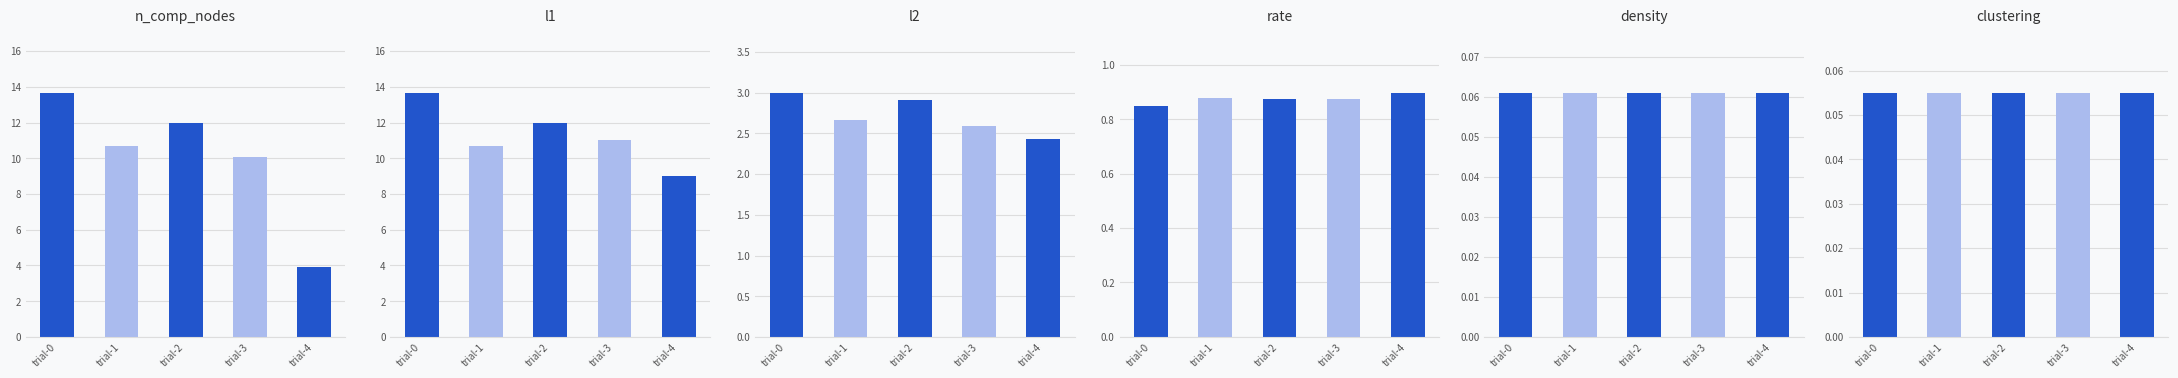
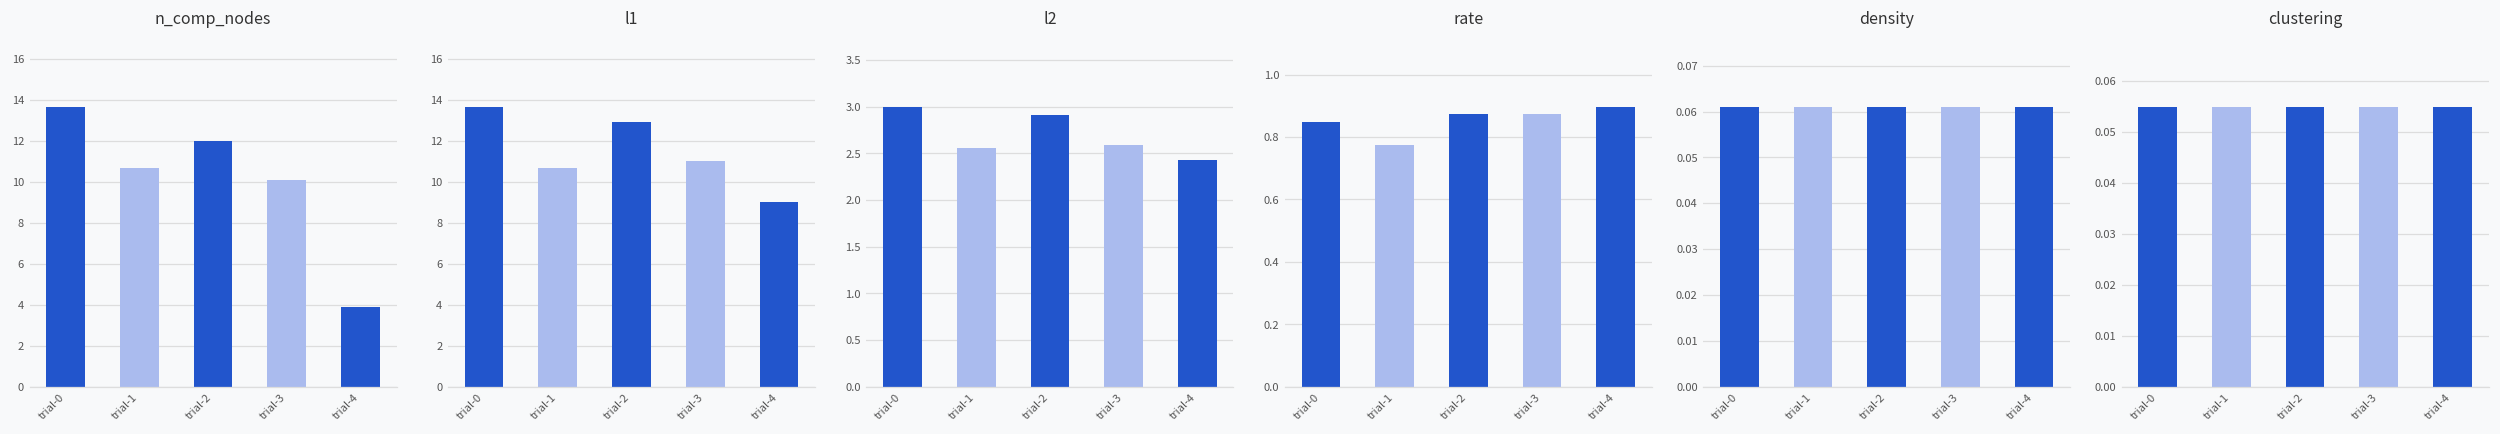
  {
    "n_comp_nodes": {
      "trial-0": 13.7,
      "trial-1": 10.7,
      "trial-2": 12.0,
      "trial-3": 10.1,
      "trial-4": 3.9
    },
    "l1": {
      "trial-0": 13.7,
      "trial-1": 10.7,
-     "trial-2": 12.0,
+     "trial-2": 12.9,
      "trial-3": 11.0,
      "trial-4": 9.0
    },
    "l2": {
      "trial-0": 3.0,
-     "trial-1": 2.7,
+     "trial-1": 2.6,
      "trial-2": 2.9,
      "trial-3": 2.6,
      "trial-4": 2.4
    },
    "rate": {
      "trial-0": 0.85,
-     "trial-1": 0.88,
+     "trial-1": 0.77,
      "trial-2": 0.87,
      "trial-3": 0.87,
      "trial-4": 0.90
    },
    "density": {
      "trial-0": 0.061,
      "trial-1": 0.061,
      "trial-2": 0.061,
      "trial-3": 0.061,
      "trial-4": 0.061
    },
    "clustering": {
      "trial-0": 0.055,
      "trial-1": 0.055,
      "trial-2": 0.055,
      "trial-3": 0.055,
      "trial-4": 0.055
    }
  }
